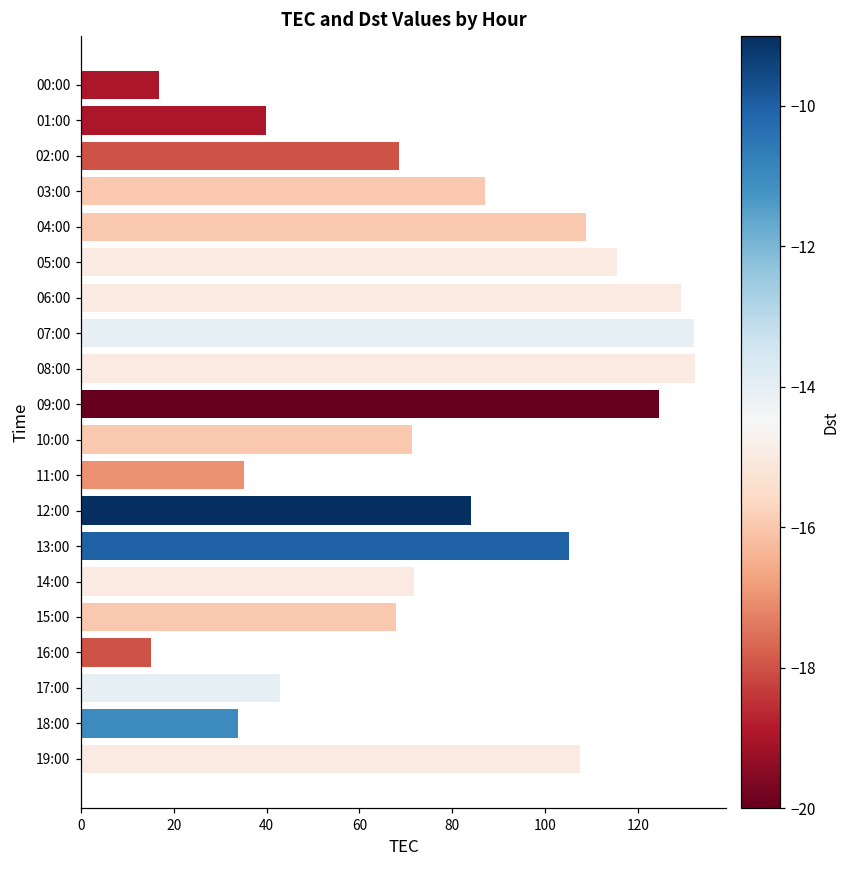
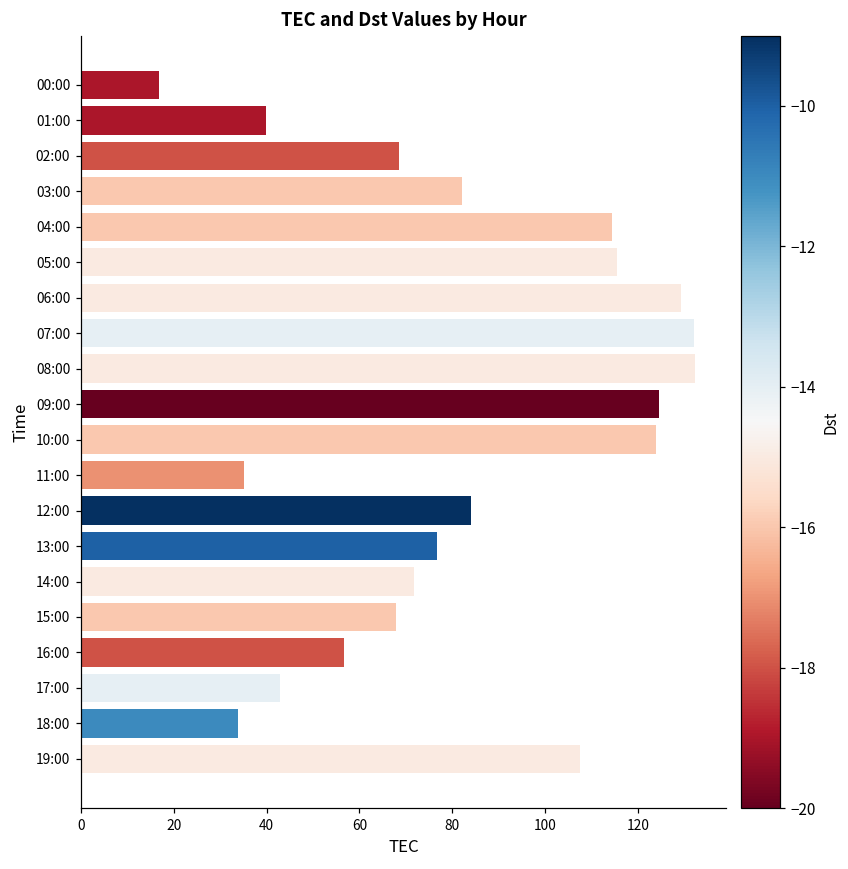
  {
    "00:00": 17,
    "01:00": 40,
    "02:00": 68,
-   "03:00": 87,
-   "04:00": 109,
+   "03:00": 82,
+   "04:00": 114,
    "05:00": 116,
    "06:00": 129,
    "07:00": 132,
    "08:00": 132,
    "09:00": 124,
-   "10:00": 71,
+   "10:00": 124,
    "11:00": 35,
    "12:00": 84,
-   "13:00": 105,
+   "13:00": 77,
    "14:00": 72,
    "15:00": 68,
-   "16:00": 15,
+   "16:00": 57,
    "17:00": 43,
    "18:00": 34,
    "19:00": 108
  }
